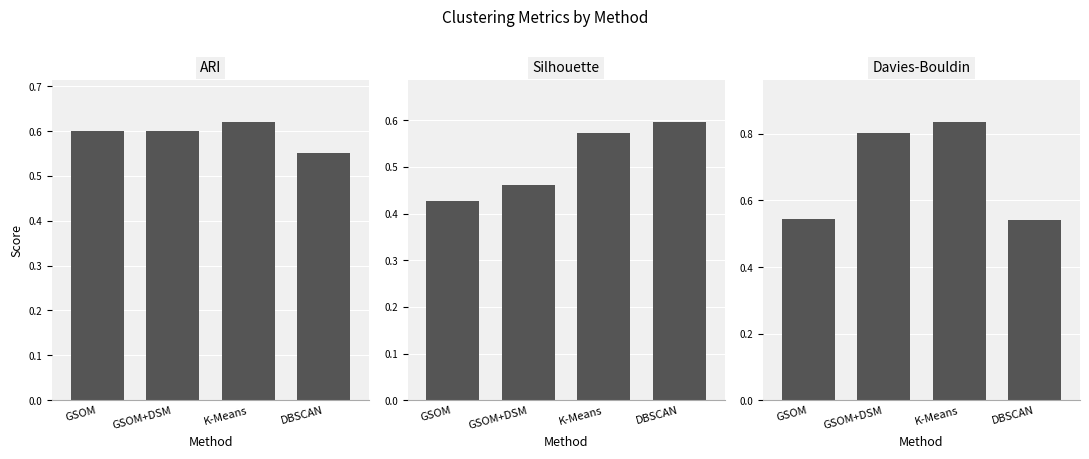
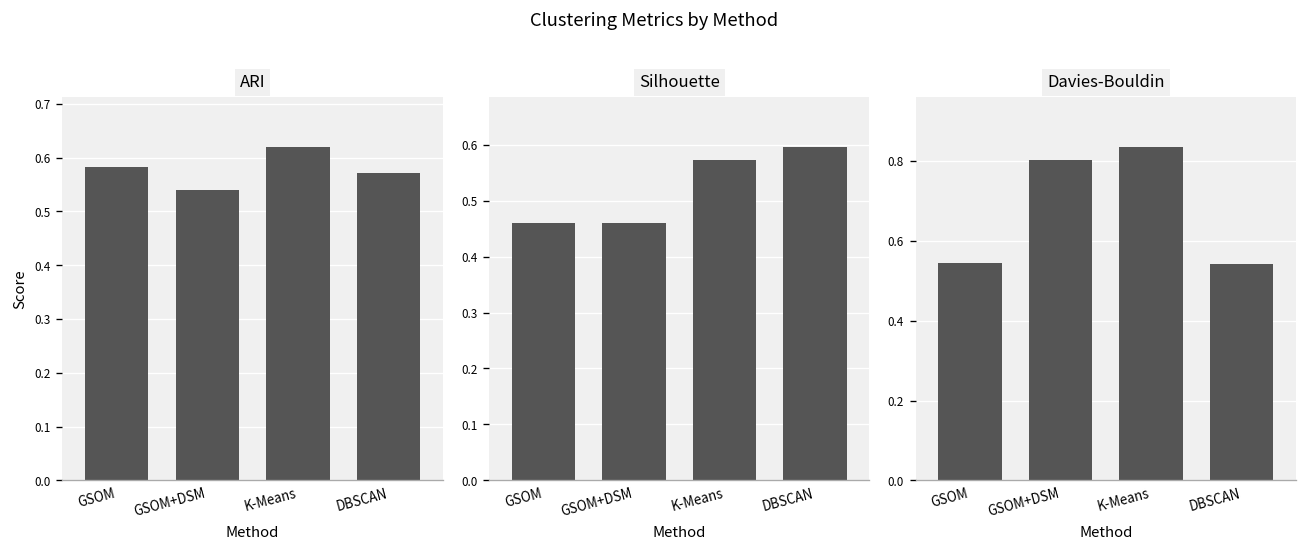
  {
    "ARI": {
-     "GSOM": 0.60,
-     "GSOM+DSM": 0.60,
+     "GSOM": 0.58,
+     "GSOM+DSM": 0.54,
      "K-Means": 0.62,
-     "DBSCAN": 0.55
+     "DBSCAN": 0.57
    },
    "Silhouette": {
-     "GSOM": 0.43,
+     "GSOM": 0.46,
      "GSOM+DSM": 0.46,
      "K-Means": 0.57,
      "DBSCAN": 0.60
    },
    "Davies-Bouldin": {
      "GSOM": 0.54,
      "GSOM+DSM": 0.80,
      "K-Means": 0.84,
      "DBSCAN": 0.54
    }
  }
